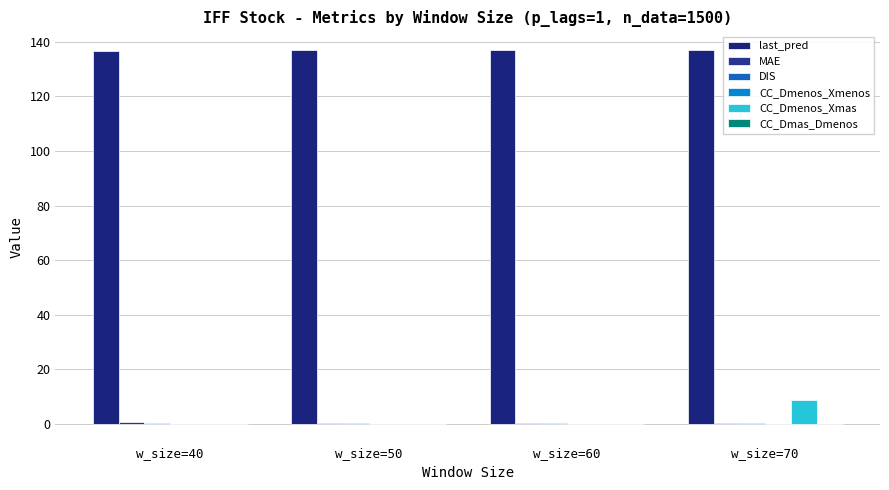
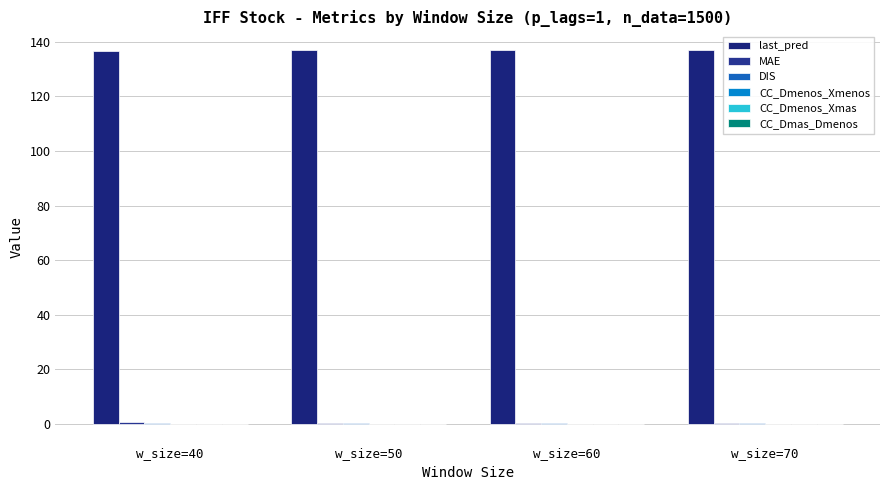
  {
    "CC_Dmenos_Xmas": {
-     "w_size=70": 9
+     "w_size=70": 0
    }
  }
